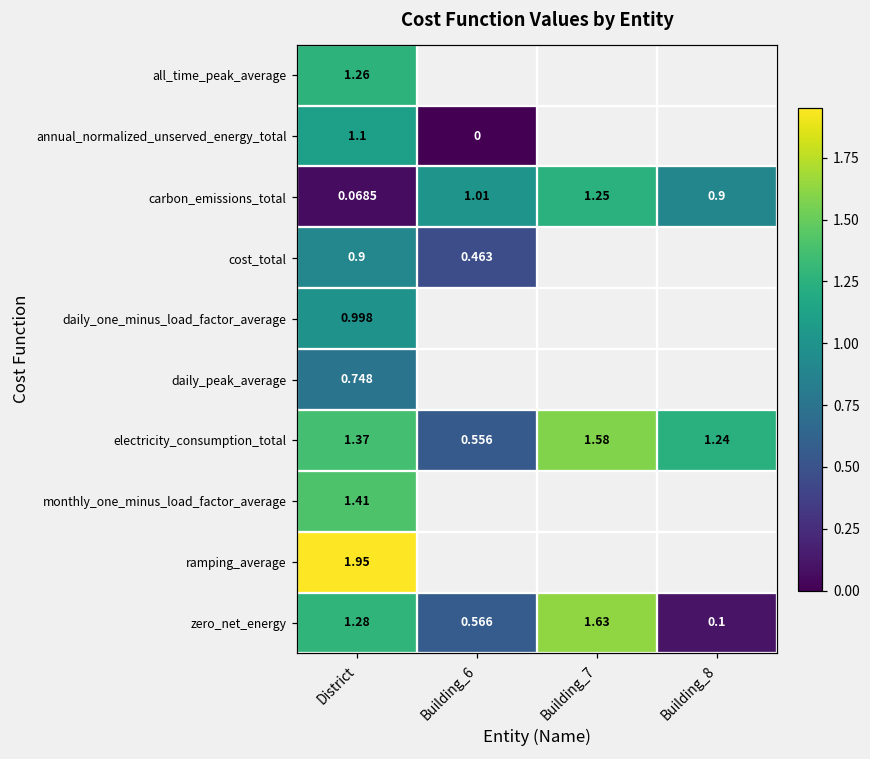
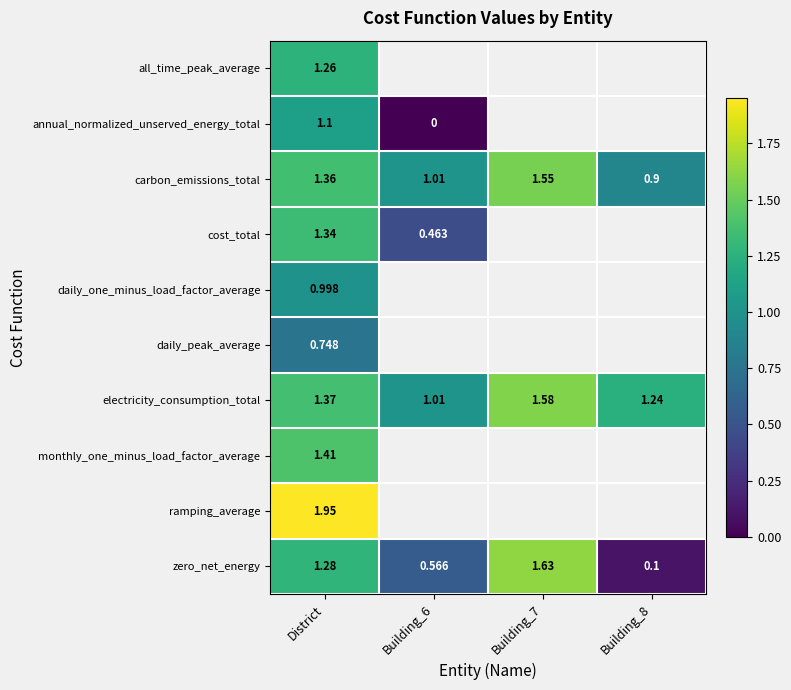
  {
    "all_time_peak_average": {
      "District": 1.26
    },
    "annual_normalized_unserved_energy_total": {
      "District": 1.1,
      "Building_6": 0
    },
    "carbon_emissions_total": {
-     "District": 0.0685,
+     "District": 1.36,
      "Building_6": 1.01,
-     "Building_7": 1.25,
+     "Building_7": 1.55,
      "Building_8": 0.9
    },
    "cost_total": {
-     "District": 0.9,
+     "District": 1.34,
      "Building_6": 0.463
    },
    "daily_one_minus_load_factor_average": {
      "District": 0.998
    },
    "daily_peak_average": {
      "District": 0.748
    },
    "electricity_consumption_total": {
      "District": 1.37,
-     "Building_6": 0.556,
+     "Building_6": 1.01,
      "Building_7": 1.58,
      "Building_8": 1.24
    },
    "monthly_one_minus_load_factor_average": {
      "District": 1.41
    },
    "ramping_average": {
      "District": 1.95
    },
    "zero_net_energy": {
      "District": 1.28,
      "Building_6": 0.566,
      "Building_7": 1.63,
      "Building_8": 0.1
    }
  }
